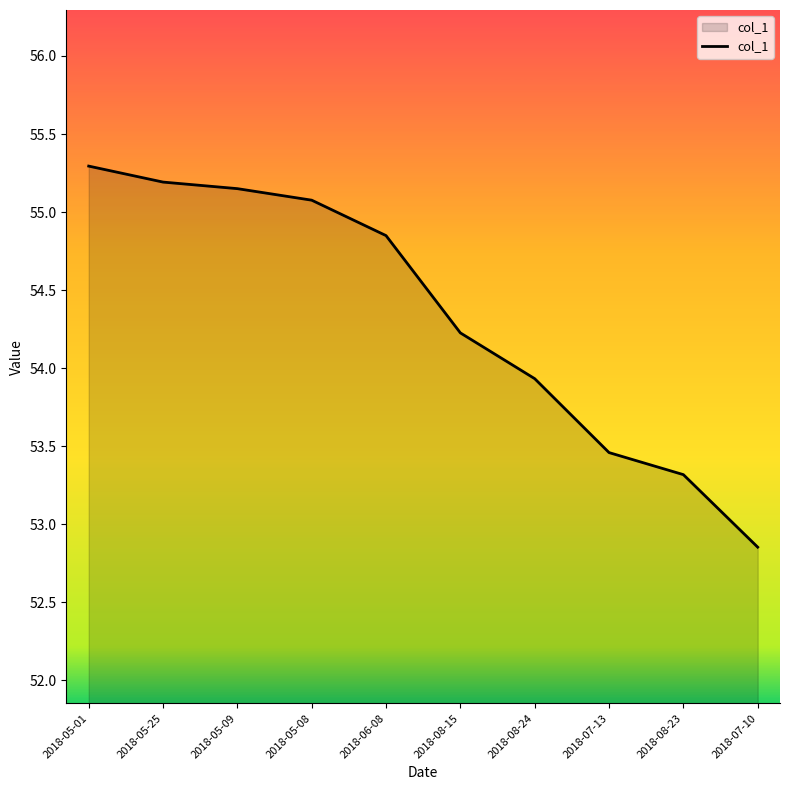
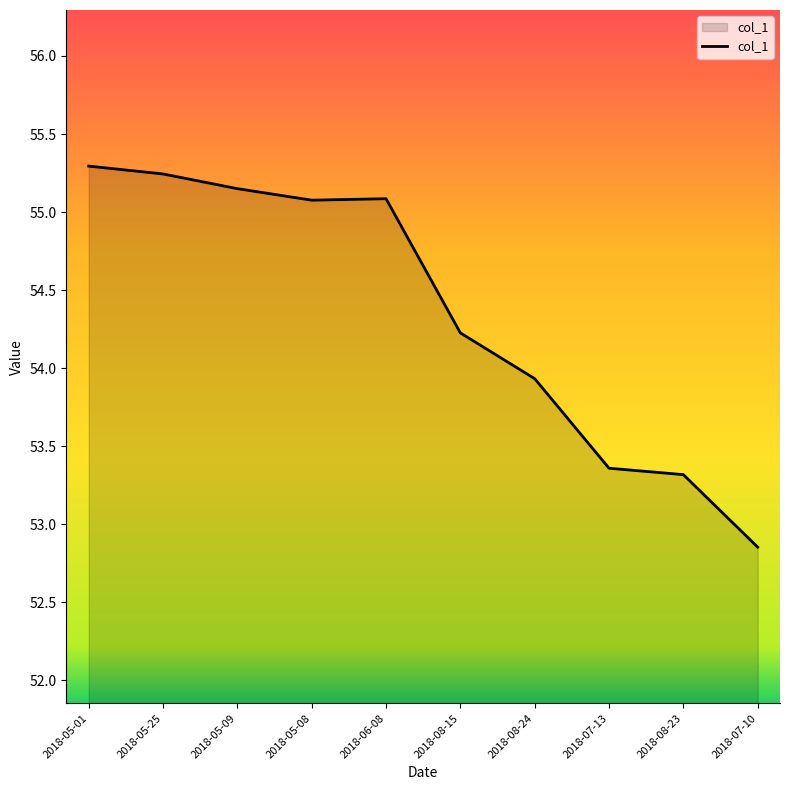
  {
    "2018-05-01": 55.29,
-   "2018-05-25": 55.19,
+   "2018-05-25": 55.24,
    "2018-05-09": 55.15,
    "2018-05-08": 55.08,
-   "2018-06-08": 54.85,
+   "2018-06-08": 55.09,
    "2018-08-15": 54.23,
    "2018-08-24": 53.93,
-   "2018-07-13": 53.46,
+   "2018-07-13": 53.36,
    "2018-08-23": 53.32,
    "2018-07-10": 52.85
  }
